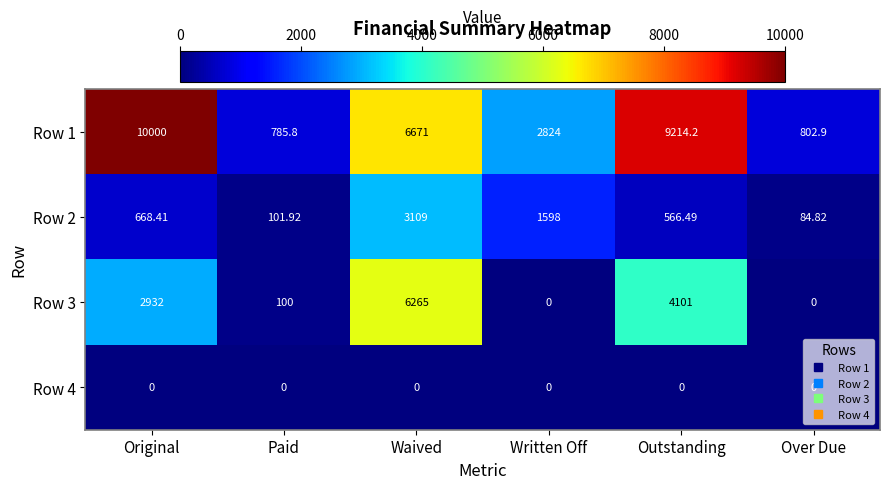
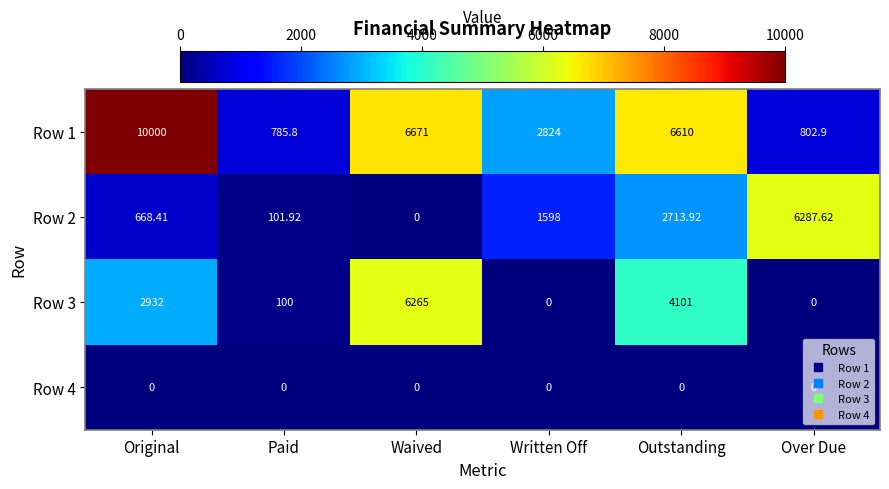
  {
    "Row 1": {
      "Original": 10000,
      "Paid": 785.8,
      "Waived": 6671,
      "Written Off": 2824,
-     "Outstanding": 9214.2,
+     "Outstanding": 6610,
      "Over Due": 802.9
    },
    "Row 2": {
      "Original": 668.41,
      "Paid": 101.92,
-     "Waived": 3109,
+     "Waived": 0,
      "Written Off": 1598,
-     "Outstanding": 566.49,
-     "Over Due": 84.82
+     "Outstanding": 2713.92,
+     "Over Due": 6287.62
    },
    "Row 3": {
      "Original": 2932,
      "Paid": 100,
      "Waived": 6265,
      "Written Off": 0,
      "Outstanding": 4101,
      "Over Due": 0
    },
    "Row 4": {
      "Original": 0,
      "Paid": 0,
      "Waived": 0,
      "Written Off": 0,
      "Outstanding": 0
    }
  }
